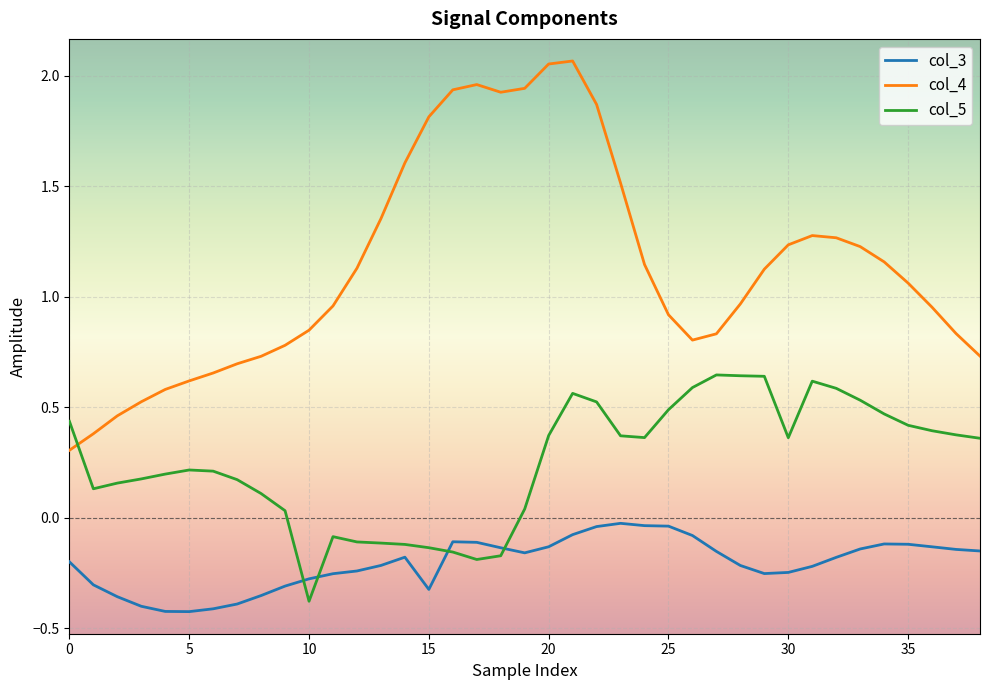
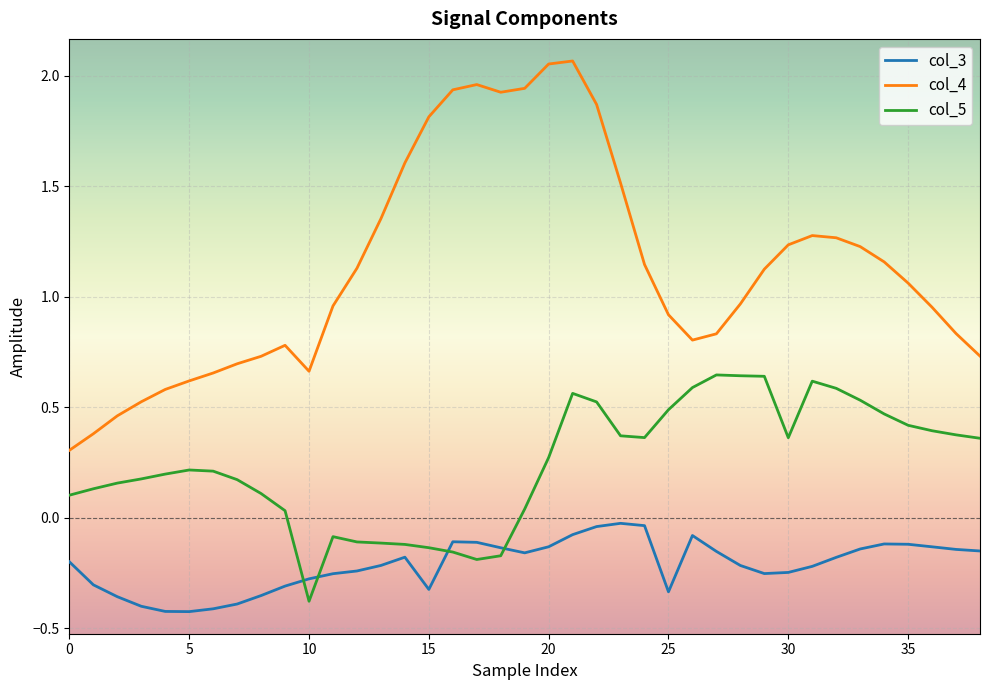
  {
    "col_3": {
      "0": -0.20,
      "5": -0.42,
      "10": -0.28,
      "15": -0.32,
      "20": -0.13,
-     "25": -0.04,
+     "25": -0.33,
      "30": -0.25,
      "35": -0.12
    },
    "col_4": {
      "0": 0.31,
      "5": 0.62,
-     "10": 0.85,
+     "10": 0.66,
      "15": 1.81,
      "20": 2.05,
      "25": 0.92,
      "30": 1.24,
      "35": 1.06
    },
    "col_5": {
-     "0": 0.44,
+     "0": 0.10,
      "5": 0.22,
      "10": -0.38,
      "15": -0.13,
-     "20": 0.37,
+     "20": 0.27,
      "25": 0.49,
      "30": 0.36,
      "35": 0.42
    }
  }
